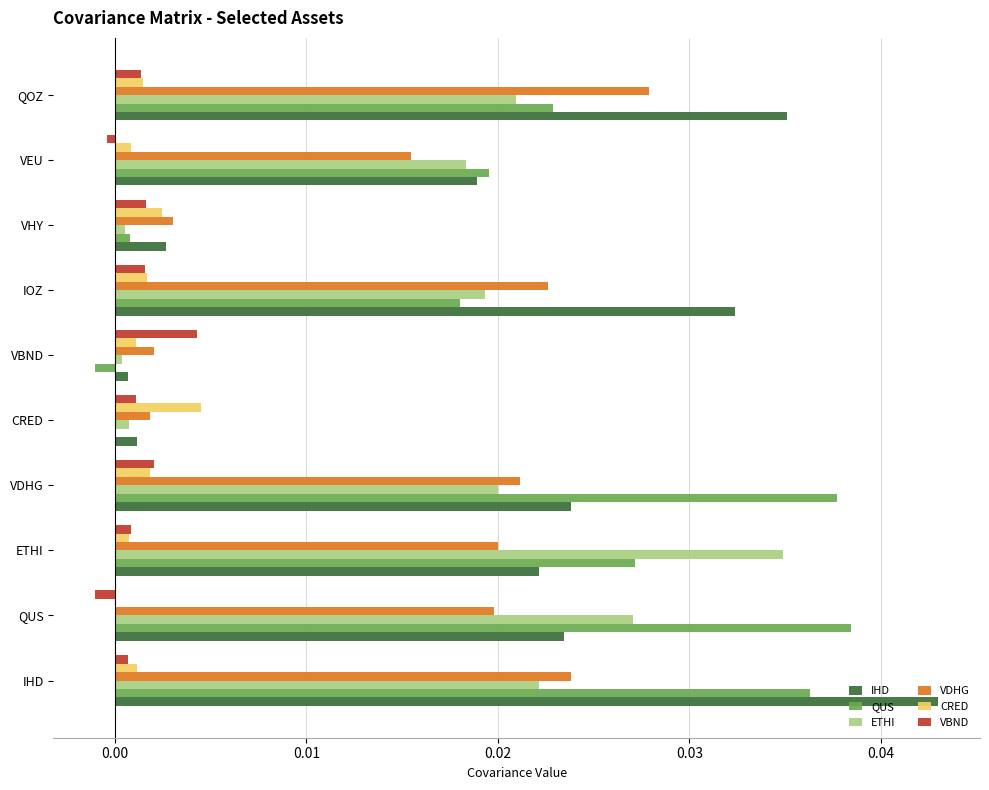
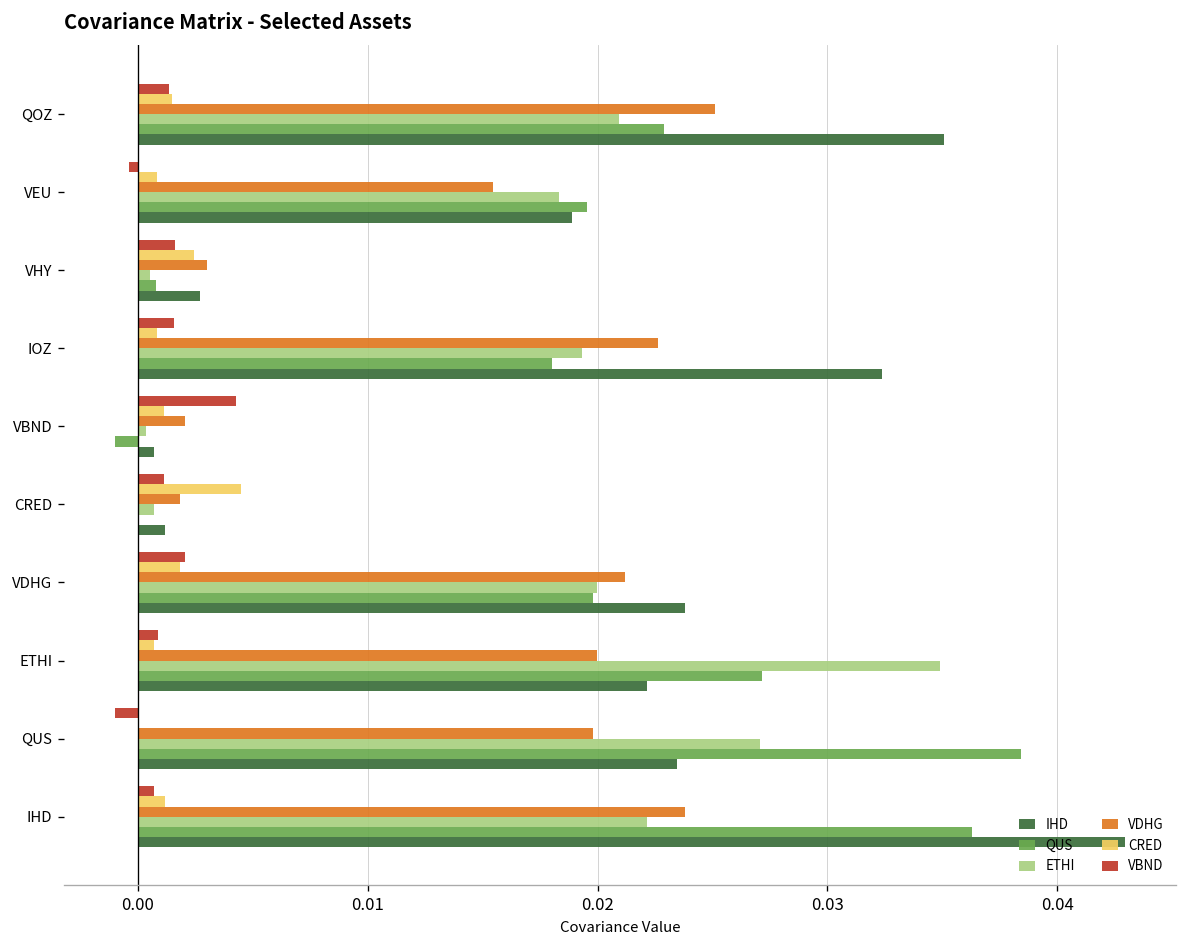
  {
    "IHD": {
      "QOZ": 0.0351,
      "VEU": 0.0189,
      "VHY": 0.0027,
      "IOZ": 0.0324,
      "VBND": 0.0007,
      "CRED": 0.0012,
      "VDHG": 0.0238,
      "ETHI": 0.0222,
      "QUS": 0.0235,
      "IHD": 0.0430
    },
    "QUS": {
      "QOZ": 0.0229,
      "VEU": 0.0195,
      "VHY": 0.0008,
      "IOZ": 0.0180,
      "VBND": -0.0010,
-     "VDHG": 0.0377,
+     "VDHG": 0.0198,
      "ETHI": 0.0272,
      "QUS": 0.0384,
      "IHD": 0.0363
    },
    "ETHI": {
      "QOZ": 0.0209,
      "VEU": 0.0183,
      "VHY": 0.0005,
      "IOZ": 0.0193,
      "VBND": 0.0004,
      "CRED": 0.0007,
      "VDHG": 0.0200,
      "ETHI": 0.0349,
      "QUS": 0.0271,
      "IHD": 0.0222
    },
    "VDHG": {
-     "QOZ": 0.0279,
+     "QOZ": 0.0251,
      "VEU": 0.0154,
      "VHY": 0.0030,
      "IOZ": 0.0226,
      "VBND": 0.0021,
      "CRED": 0.0018,
      "VDHG": 0.0212,
      "ETHI": 0.0200,
      "QUS": 0.0198,
      "IHD": 0.0238
    },
    "CRED": {
      "QOZ": 0.0015,
      "VEU": 0.0008,
      "VHY": 0.0025,
-     "IOZ": 0.0016,
+     "IOZ": 0.0008,
      "VBND": 0.0011,
      "CRED": 0.0045,
      "VDHG": 0.0018,
      "ETHI": 0.0007,
      "IHD": 0.0012
    },
    "VBND": {
      "QOZ": 0.0014,
      "VEU": -0.0004,
      "VHY": 0.0016,
      "IOZ": 0.0016,
      "VBND": 0.0043,
      "CRED": 0.0011,
      "VDHG": 0.0021,
      "ETHI": 0.0009,
      "QUS": -0.0010,
      "IHD": 0.0007
    }
  }
